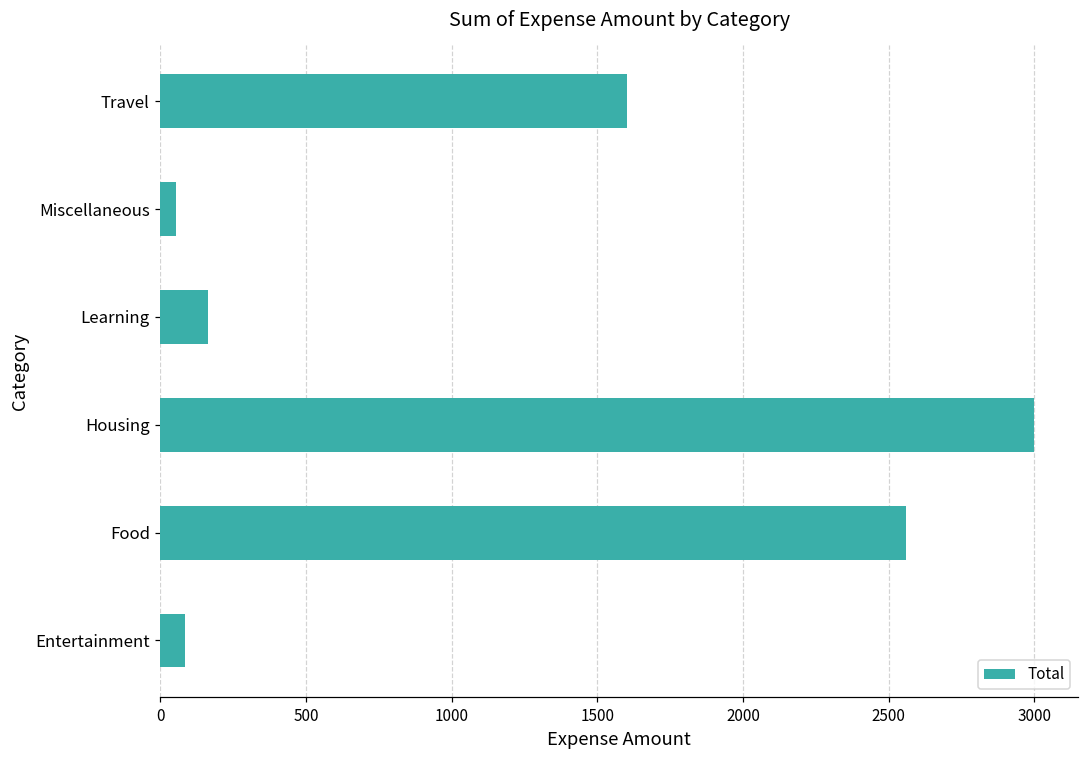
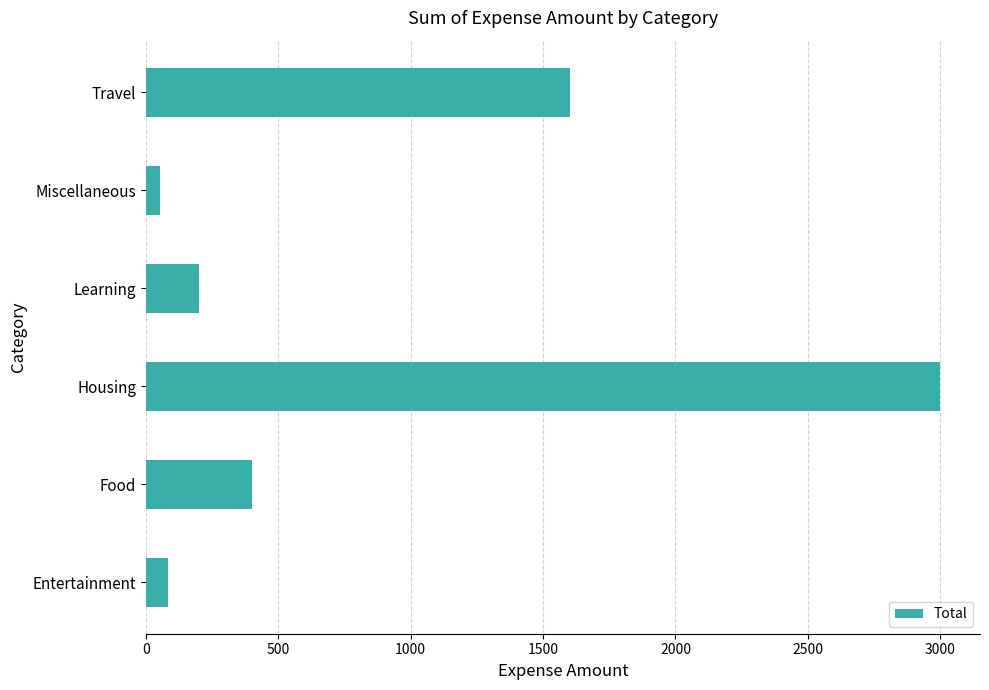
  {
    "Travel": 1600,
    "Miscellaneous": 50,
-   "Learning": 160,
+   "Learning": 200,
    "Housing": 3000,
-   "Food": 2560,
+   "Food": 400,
    "Entertainment": 80
  }
